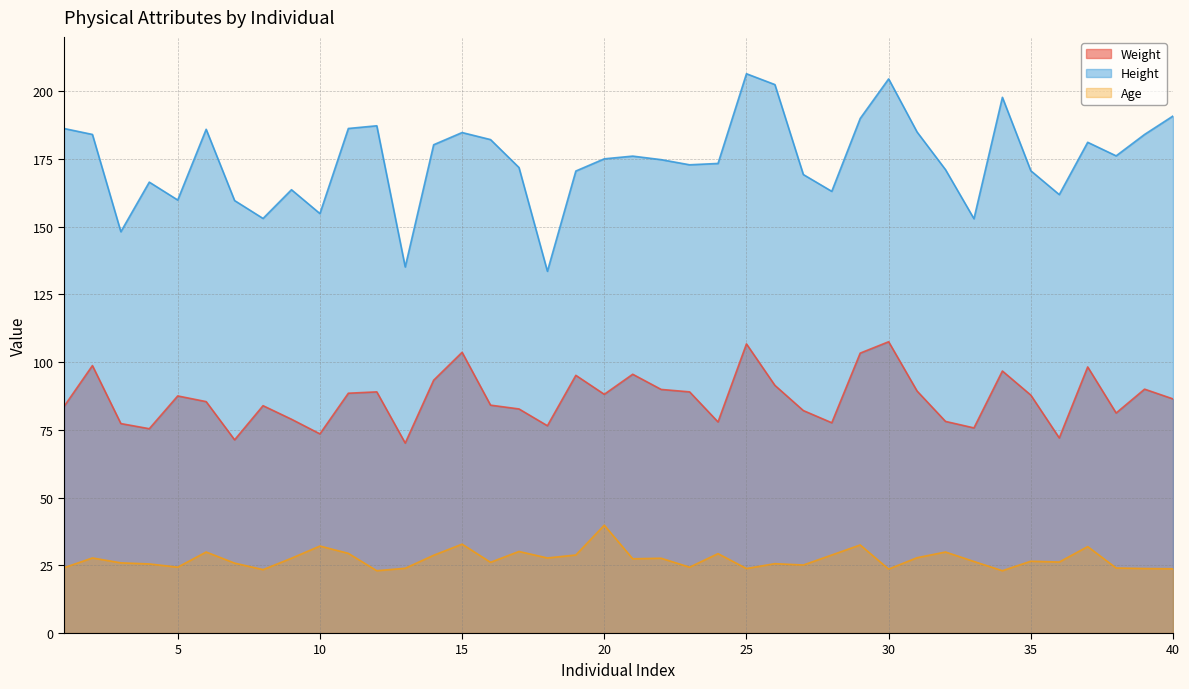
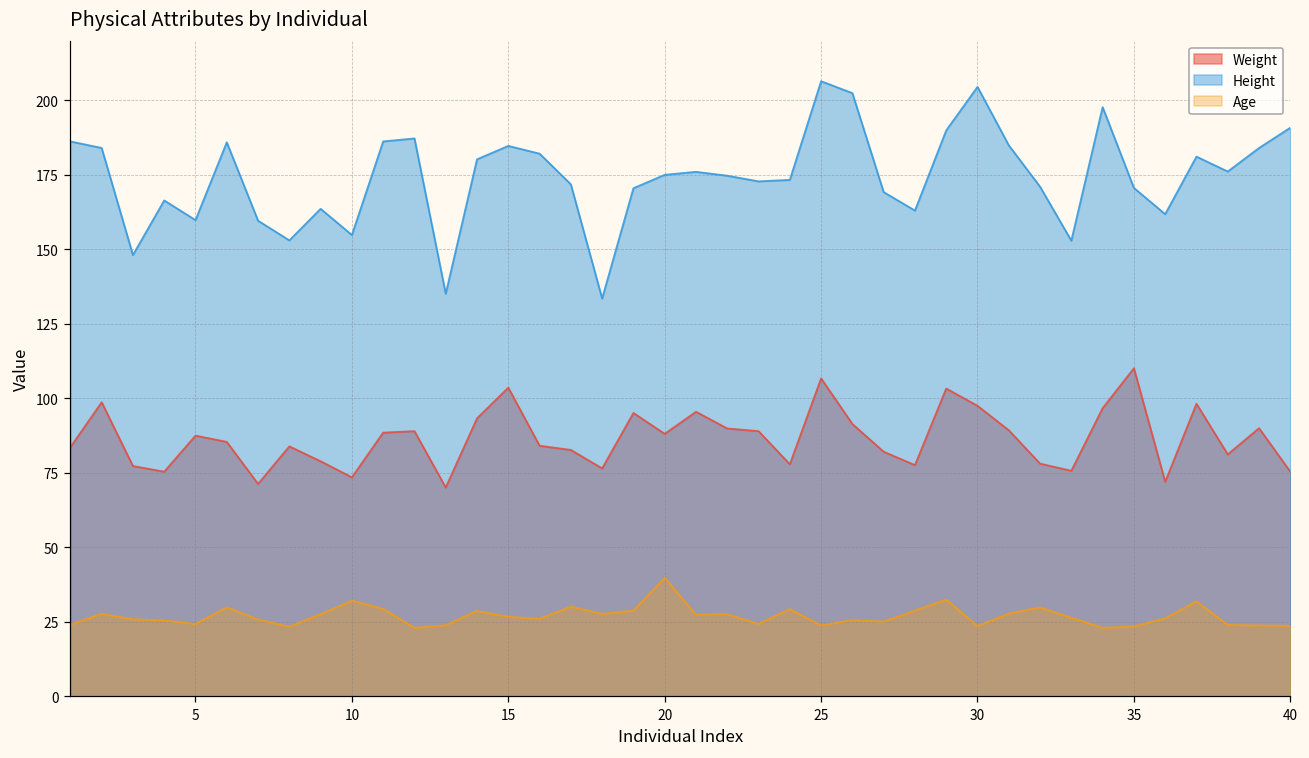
  {
    "Weight": {
      "5": 88,
      "10": 74,
      "15": 104,
      "20": 88,
      "25": 107,
-     "30": 108,
-     "35": 88,
-     "40": 86
+     "30": 98,
+     "35": 110,
+     "40": 75
    },
    "Height": {
      "5": 160,
      "10": 155,
      "15": 185,
      "20": 175,
      "25": 206,
      "30": 205,
      "35": 171,
      "40": 191
    },
    "Age": {
      "5": 24,
      "10": 32,
-     "15": 33,
+     "15": 27,
      "20": 40,
      "25": 24,
      "30": 24,
-     "35": 27,
+     "35": 24,
      "40": 24
    }
  }
